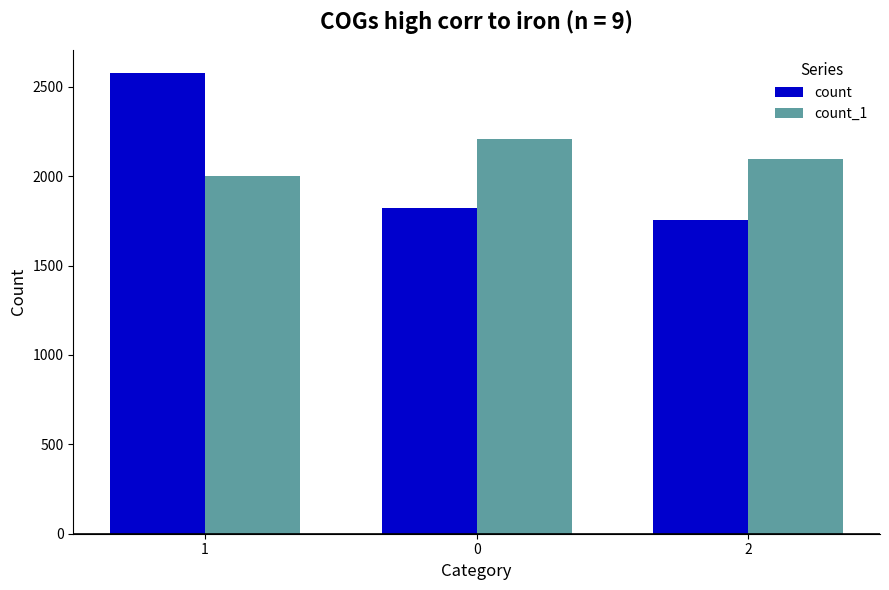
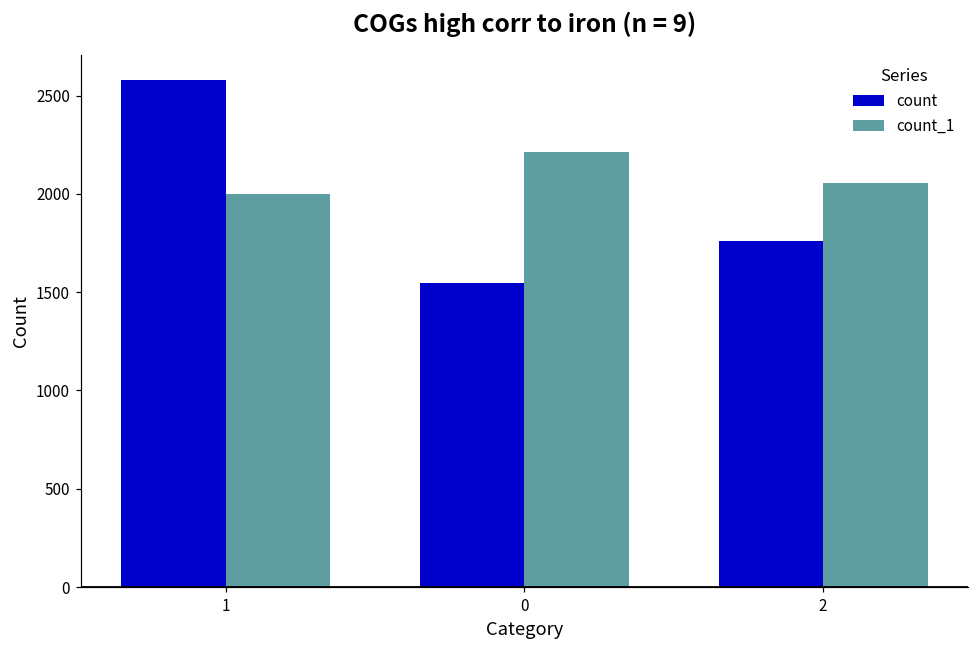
  {
    "count": {
      "1": 2580,
-     "0": 1820,
+     "0": 1550,
      "2": 1760
    },
    "count_1": {
      "1": 2000,
      "0": 2210,
-     "2": 2100
+     "2": 2050
    }
  }
